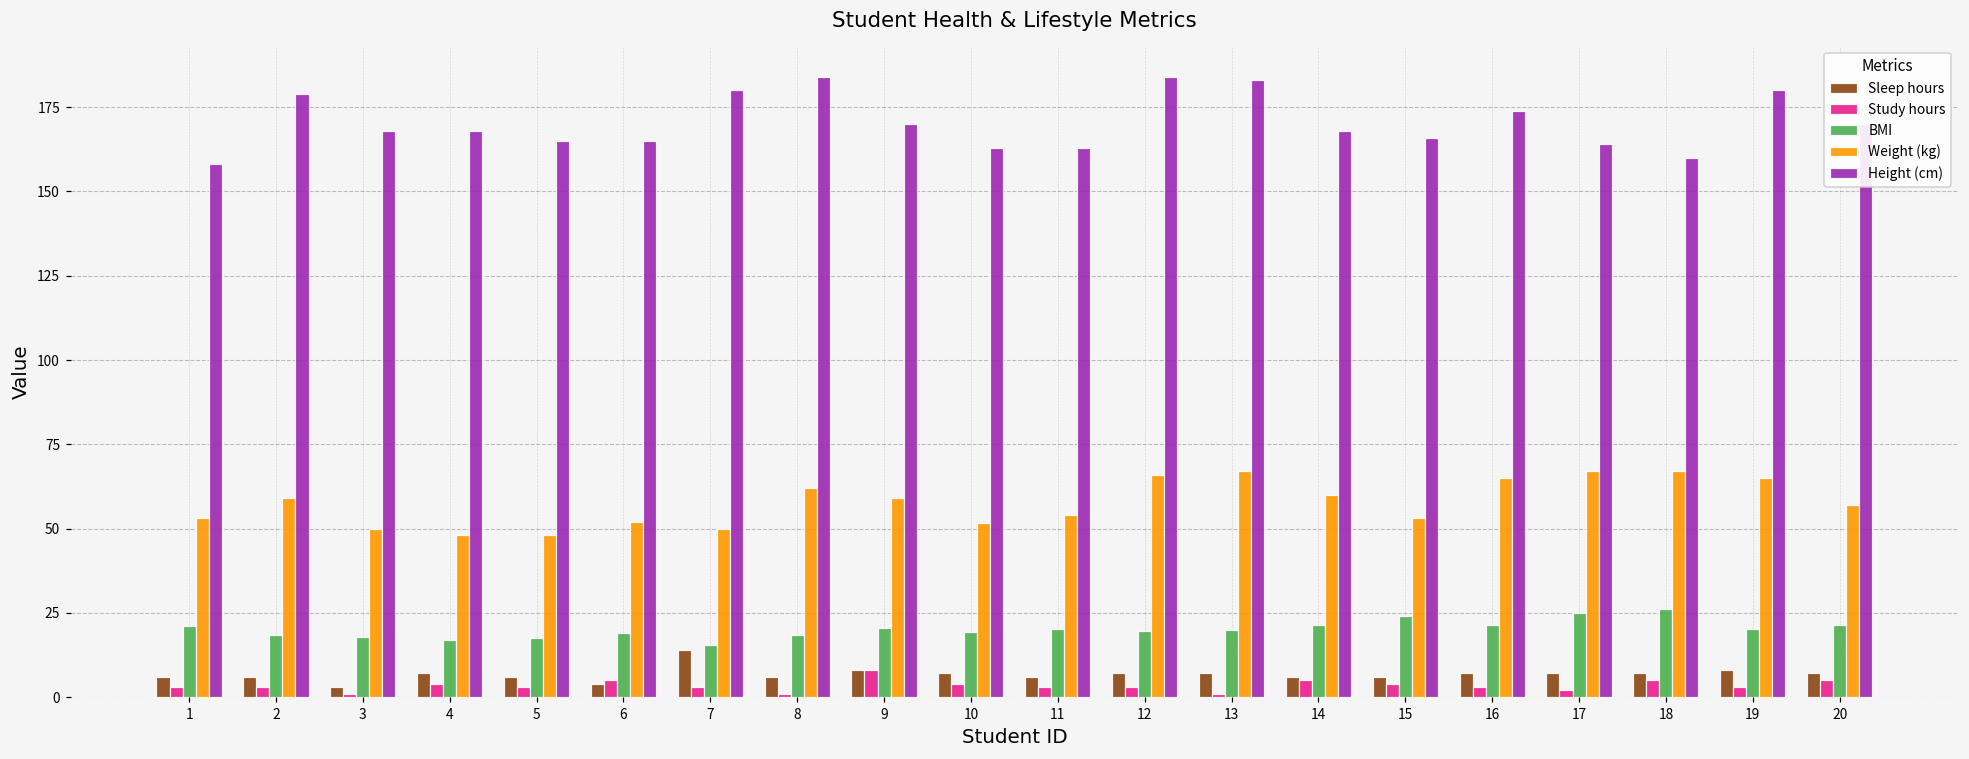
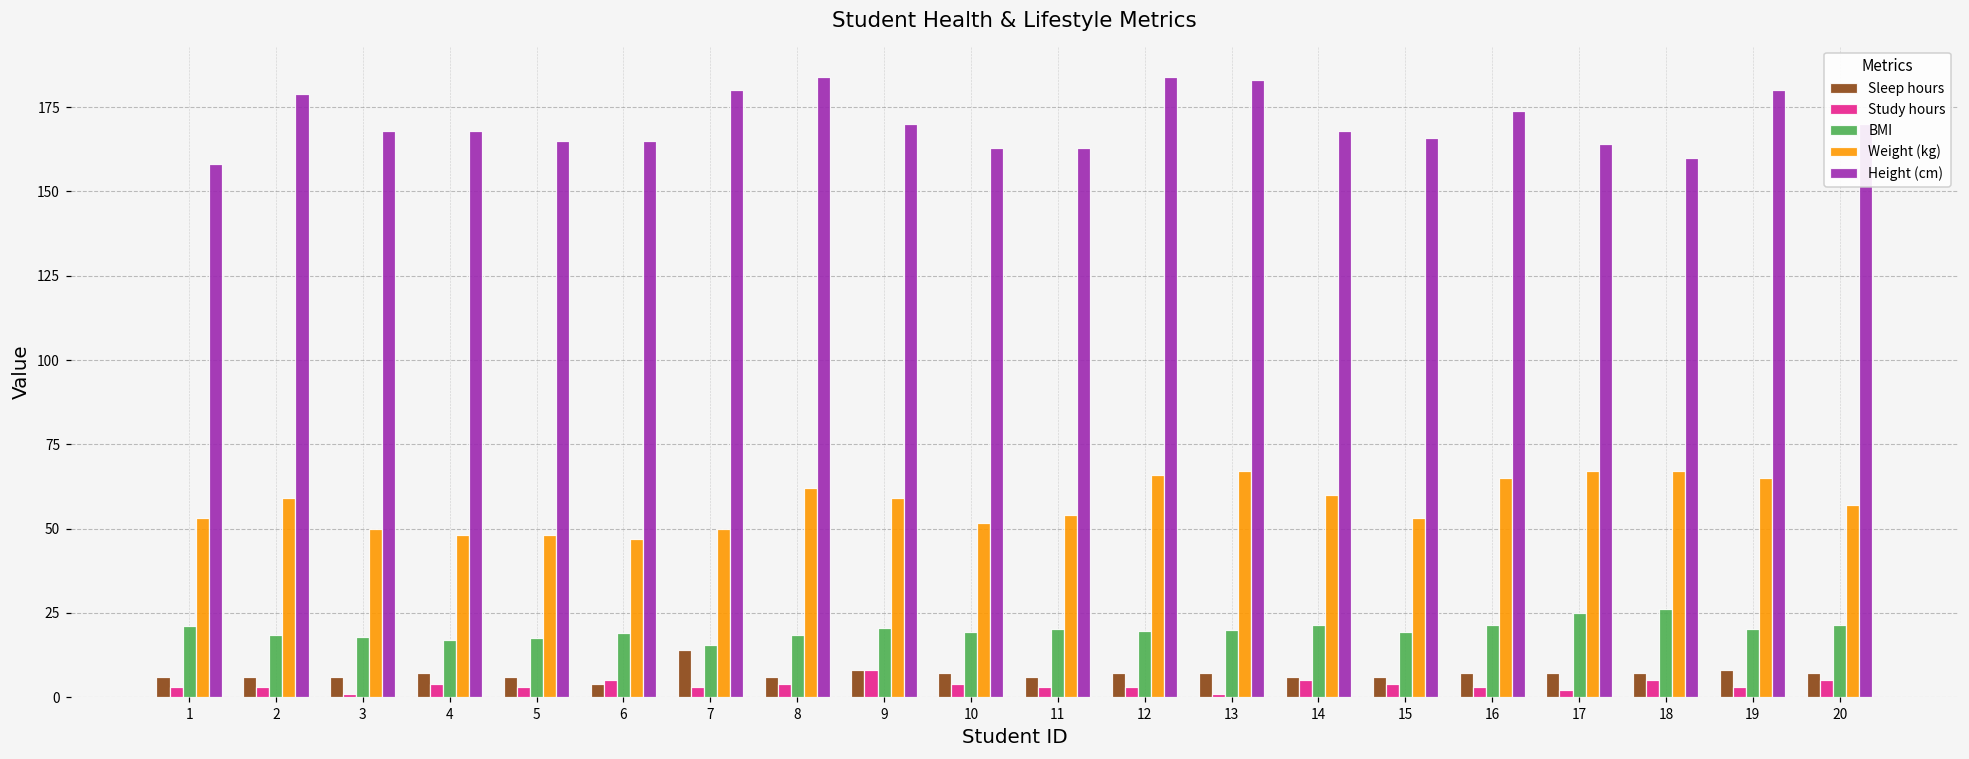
  {
    "Sleep hours": {
      "1": 6,
      "2": 6,
-     "3": 3,
+     "3": 6,
      "4": 7,
      "5": 6,
      "6": 4,
      "7": 14,
      "8": 6,
      "9": 8,
      "10": 7,
      "11": 6,
      "12": 7,
      "13": 7,
      "14": 6,
      "15": 6,
      "16": 7,
      "17": 7,
      "18": 7,
      "19": 8,
      "20": 7
    },
    "Study hours": {
      "1": 3,
      "2": 3,
      "3": 1,
      "4": 4,
      "5": 3,
      "6": 5,
      "7": 3,
-     "8": 1,
+     "8": 4,
      "9": 8,
      "10": 4,
      "11": 3,
      "12": 3,
      "13": 1,
      "14": 5,
      "15": 4,
      "16": 3,
      "17": 2,
      "18": 5,
      "19": 3,
      "20": 5
    },
    "BMI": {
      "1": 21,
      "2": 18,
      "3": 18,
      "4": 17,
      "5": 18,
      "6": 19,
      "7": 15,
      "8": 18,
      "9": 20,
      "10": 19,
      "11": 20,
      "12": 19,
      "13": 20,
      "14": 21,
-     "15": 24,
+     "15": 19,
      "16": 21,
      "17": 25,
      "18": 26,
      "19": 20,
      "20": 21
    },
    "Weight (kg)": {
      "1": 53,
      "2": 59,
      "3": 50,
      "4": 48,
      "5": 48,
-     "6": 52,
+     "6": 47,
      "7": 50,
      "8": 62,
      "9": 59,
      "10": 52,
      "11": 54,
      "12": 66,
      "13": 67,
      "14": 60,
      "15": 53,
      "16": 65,
      "17": 67,
      "18": 67,
      "19": 65,
      "20": 57
    },
    "Height (cm)": {
      "1": 158,
      "2": 179,
      "3": 168,
      "4": 168,
      "5": 165,
      "6": 165,
      "7": 180,
      "8": 184,
      "9": 170,
      "10": 163,
      "11": 163,
      "12": 184,
      "13": 183,
      "14": 168,
      "15": 166,
      "16": 174,
      "17": 164,
      "18": 160,
      "19": 180
    }
  }
